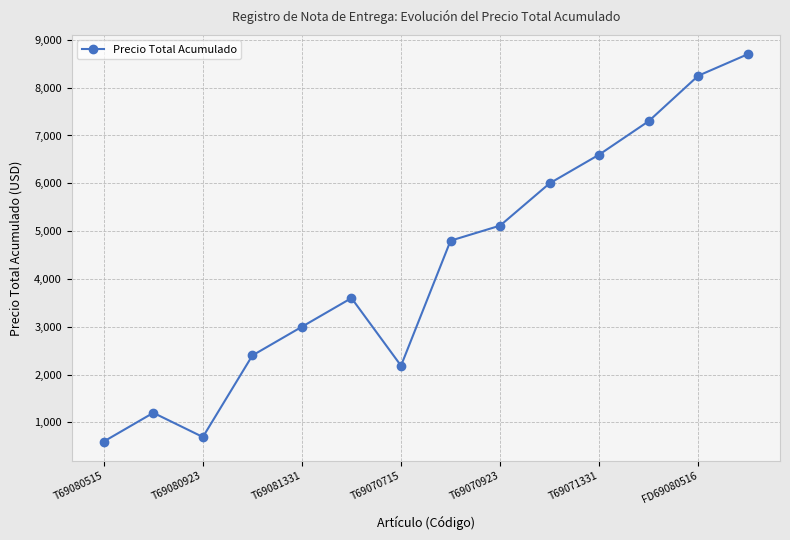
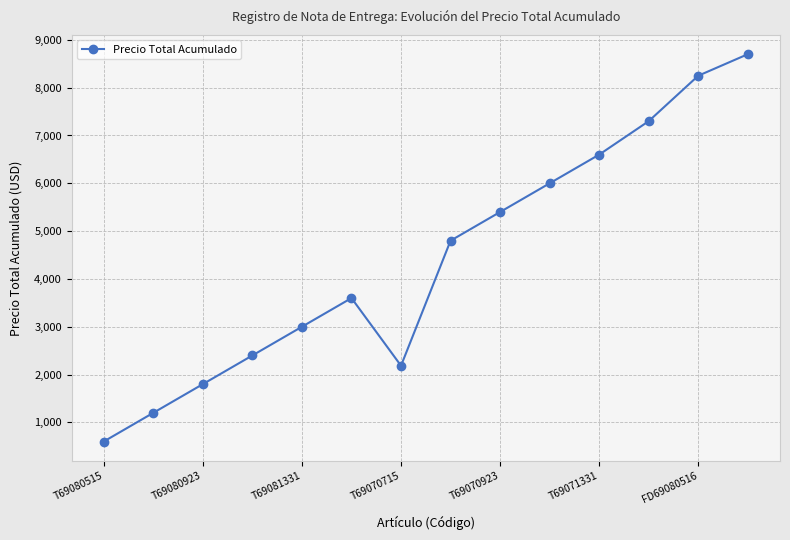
  {
    "T69080515": "600",
-   "T69080923": "700",
+   "T69080923": "1,800",
    "T69081331": "3,000",
    "T69070715": "2,200",
-   "T69070923": "5,100",
+   "T69070923": "5,400",
    "T69071331": "6,600",
    "FD69080516": "8,300"
  }
